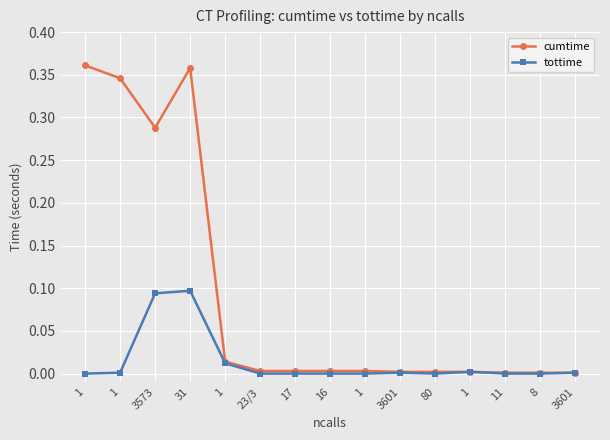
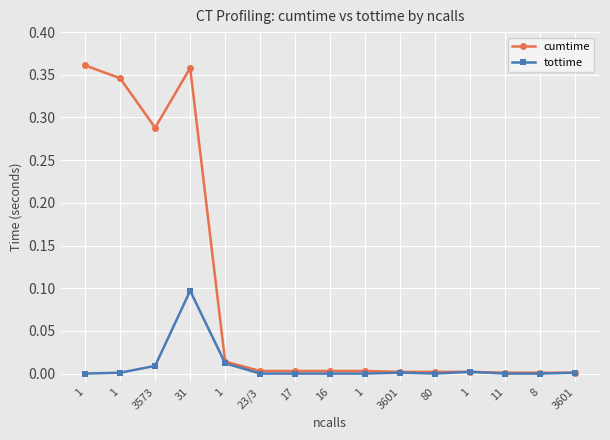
  {
    "cumtime": {
      "3573": 0.29,
      "31": 0.36,
      "23/3": 0.00,
      "17": 0.00,
      "16": 0.00
    },
    "tottime": {
-     "3573": 0.09,
+     "3573": 0.01,
      "31": 0.10,
      "23/3": 0.00,
      "17": 0.00,
      "16": 0.00
    }
  }
